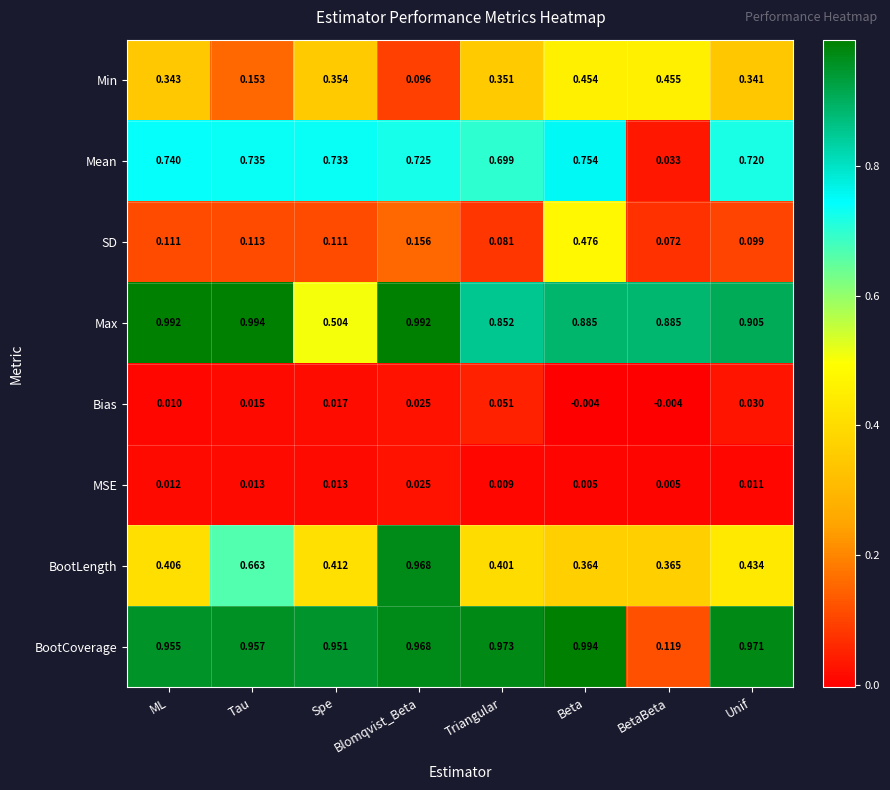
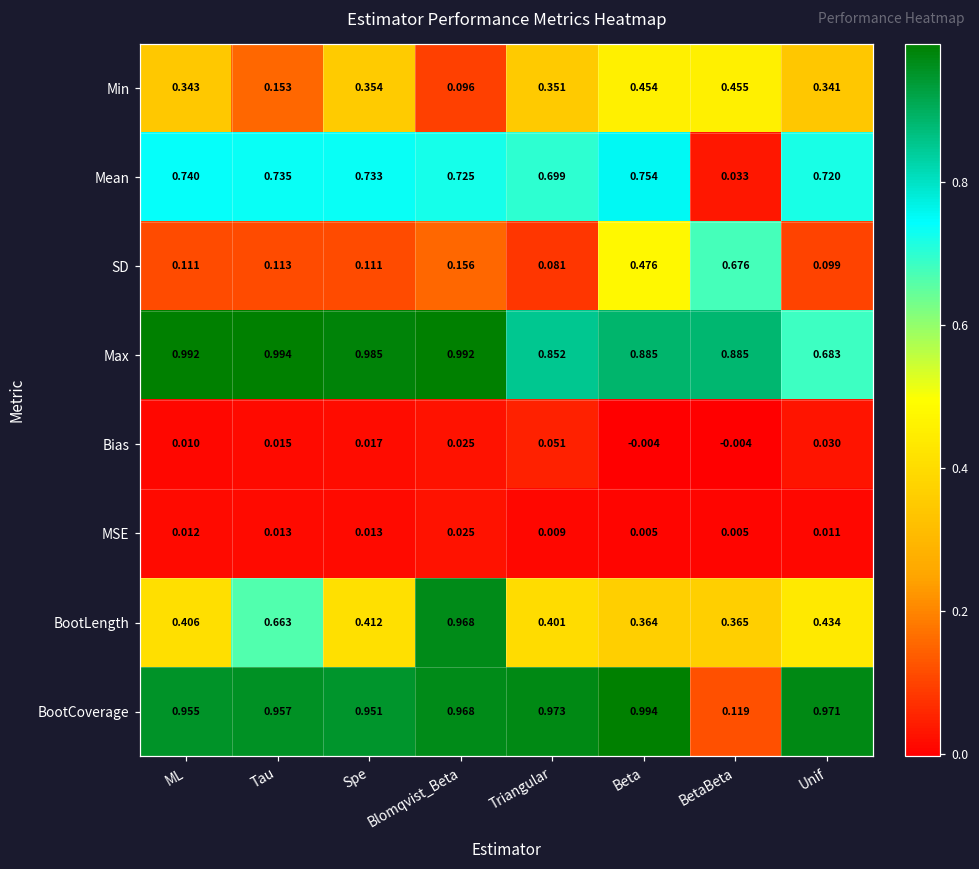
  {
    "Min": {
      "ML": 0.343,
      "Tau": 0.153,
      "Spe": 0.354,
      "Blomqvist_Beta": 0.096,
      "Triangular": 0.351,
      "Beta": 0.454,
      "BetaBeta": 0.455,
      "Unif": 0.341
    },
    "Mean": {
      "ML": 0.740,
      "Tau": 0.735,
      "Spe": 0.733,
      "Blomqvist_Beta": 0.725,
      "Triangular": 0.699,
      "Beta": 0.754,
      "BetaBeta": 0.033,
      "Unif": 0.720
    },
    "SD": {
      "ML": 0.111,
      "Tau": 0.113,
      "Spe": 0.111,
      "Blomqvist_Beta": 0.156,
      "Triangular": 0.081,
      "Beta": 0.476,
-     "BetaBeta": 0.072,
+     "BetaBeta": 0.676,
      "Unif": 0.099
    },
    "Max": {
      "ML": 0.992,
      "Tau": 0.994,
-     "Spe": 0.504,
+     "Spe": 0.985,
      "Blomqvist_Beta": 0.992,
      "Triangular": 0.852,
      "Beta": 0.885,
      "BetaBeta": 0.885,
-     "Unif": 0.905
+     "Unif": 0.683
    },
    "Bias": {
      "ML": 0.010,
      "Tau": 0.015,
      "Spe": 0.017,
      "Blomqvist_Beta": 0.025,
      "Triangular": 0.051,
      "Beta": -0.004,
      "BetaBeta": -0.004,
      "Unif": 0.030
    },
    "MSE": {
      "ML": 0.012,
      "Tau": 0.013,
      "Spe": 0.013,
      "Blomqvist_Beta": 0.025,
      "Triangular": 0.009,
      "Beta": 0.005,
      "BetaBeta": 0.005,
      "Unif": 0.011
    },
    "BootLength": {
      "ML": 0.406,
      "Tau": 0.663,
      "Spe": 0.412,
      "Blomqvist_Beta": 0.968,
      "Triangular": 0.401,
      "Beta": 0.364,
      "BetaBeta": 0.365,
      "Unif": 0.434
    },
    "BootCoverage": {
      "ML": 0.955,
      "Tau": 0.957,
      "Spe": 0.951,
      "Blomqvist_Beta": 0.968,
      "Triangular": 0.973,
      "Beta": 0.994,
      "BetaBeta": 0.119,
      "Unif": 0.971
    }
  }
